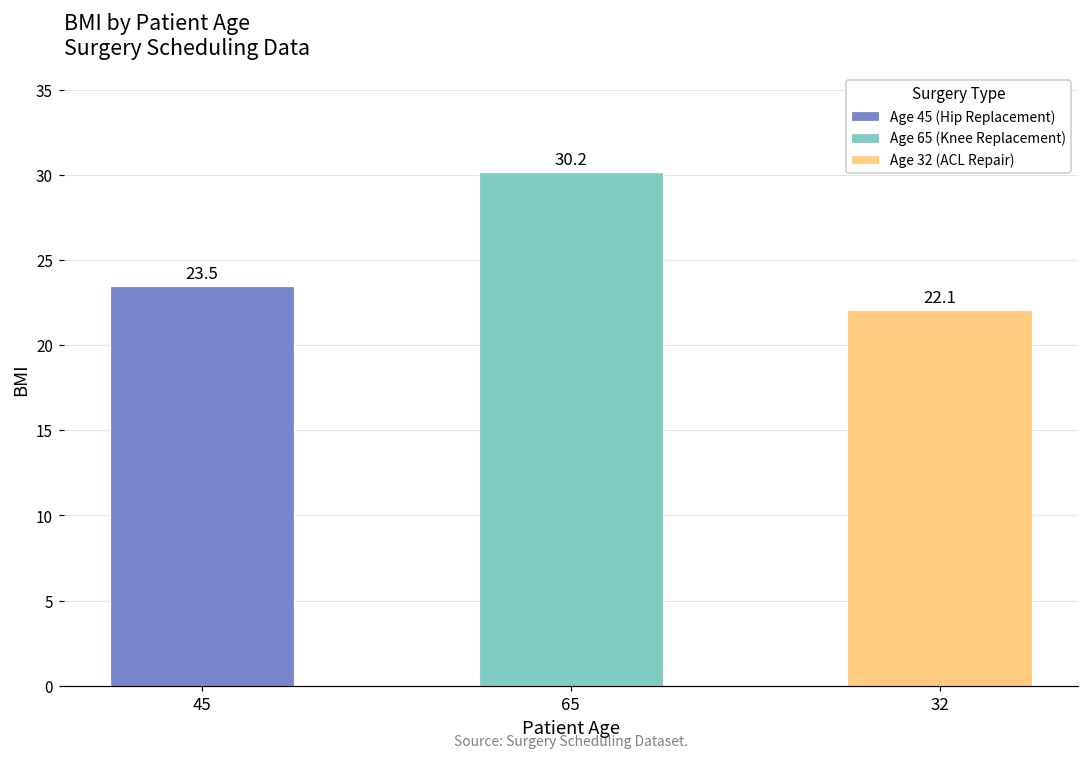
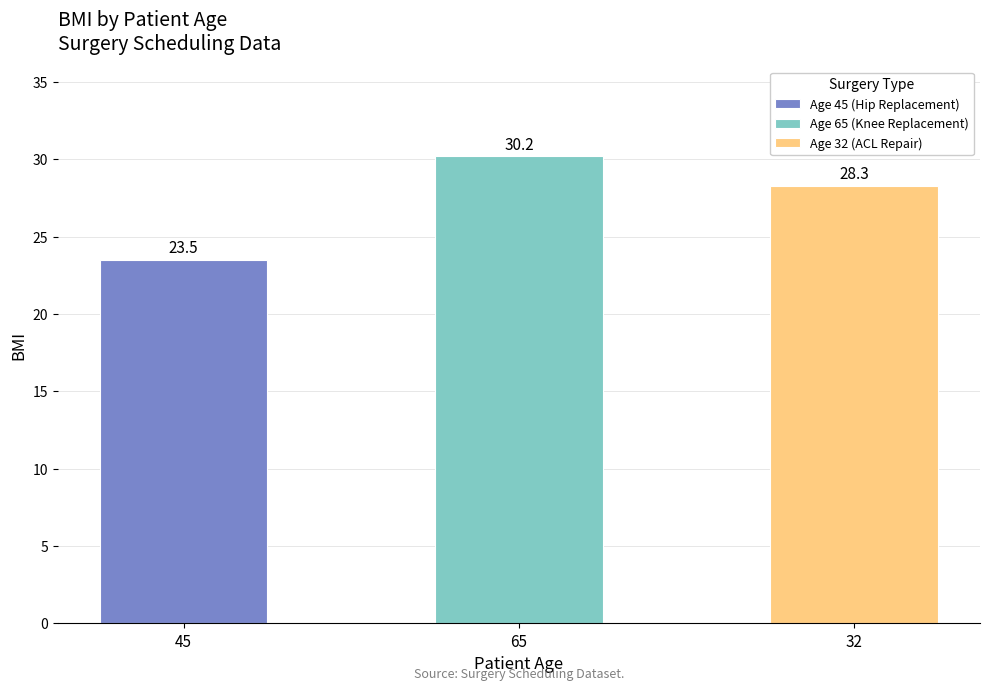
  {
    "45": 23.5,
    "65": 30.2,
-   "32": 22.1
+   "32": 28.3
  }
